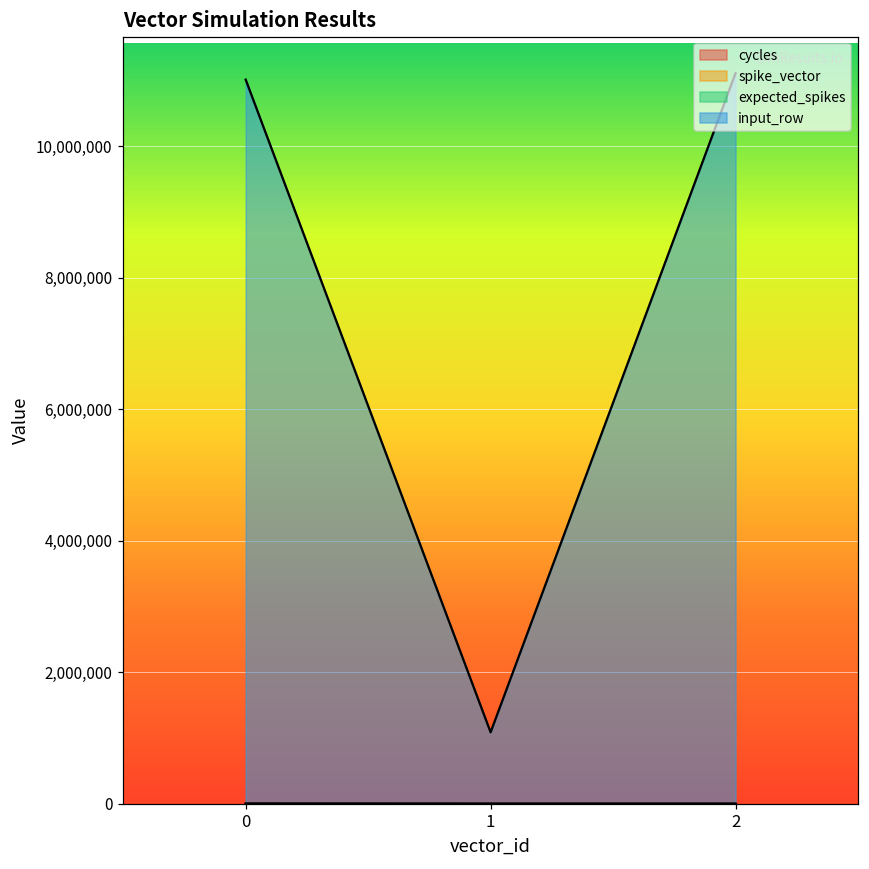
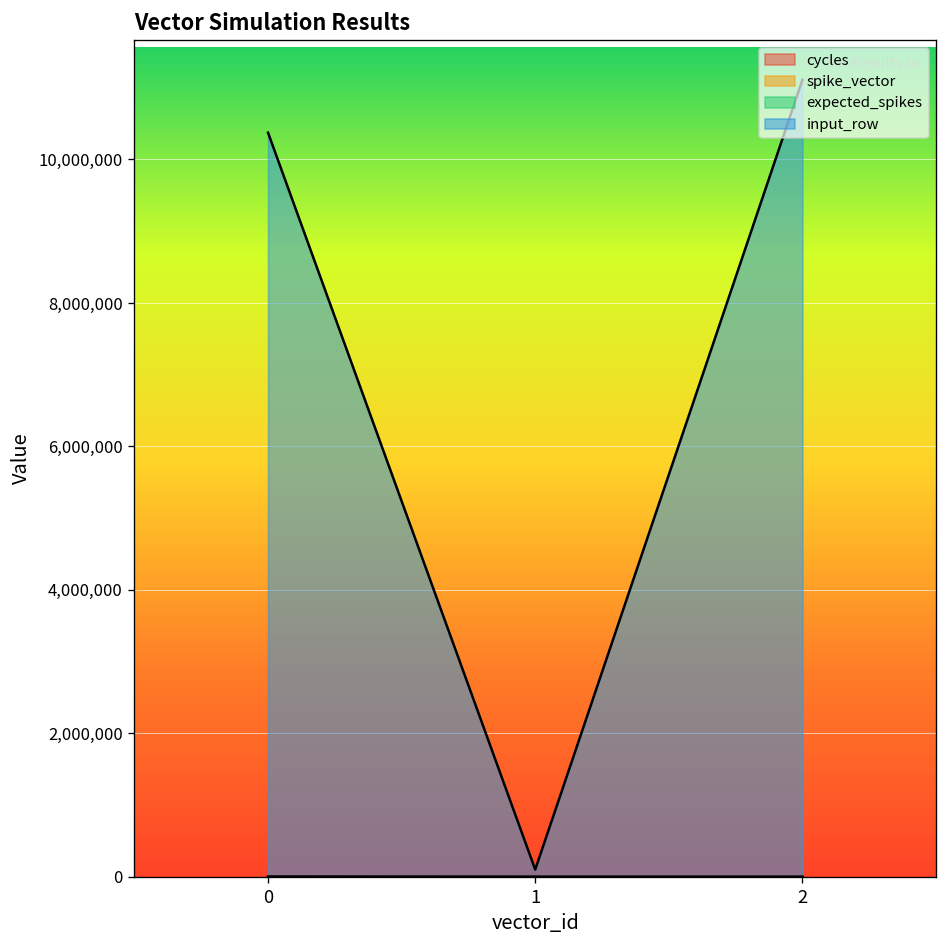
  {
    "expected_spikes": {
      "0": "0",
      "1": "0",
      "2": "0"
    },
    "input_row": {
-     "0": "11,000,000",
-     "1": "1,100,000"
+     "0": "10,400,000",
+     "1": "100,000"
    }
  }
